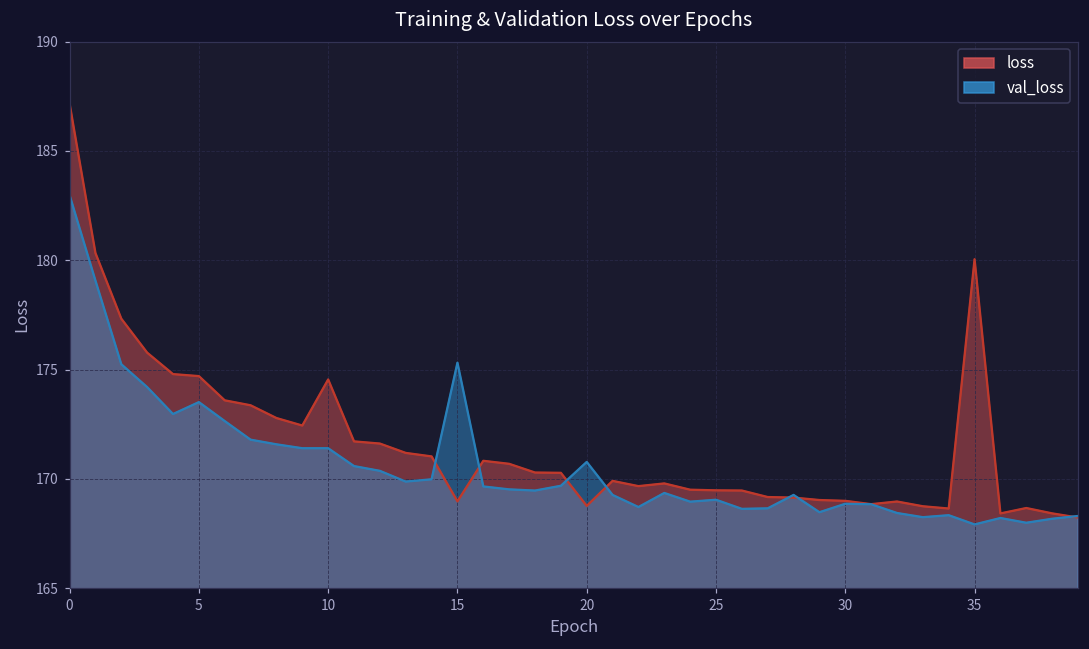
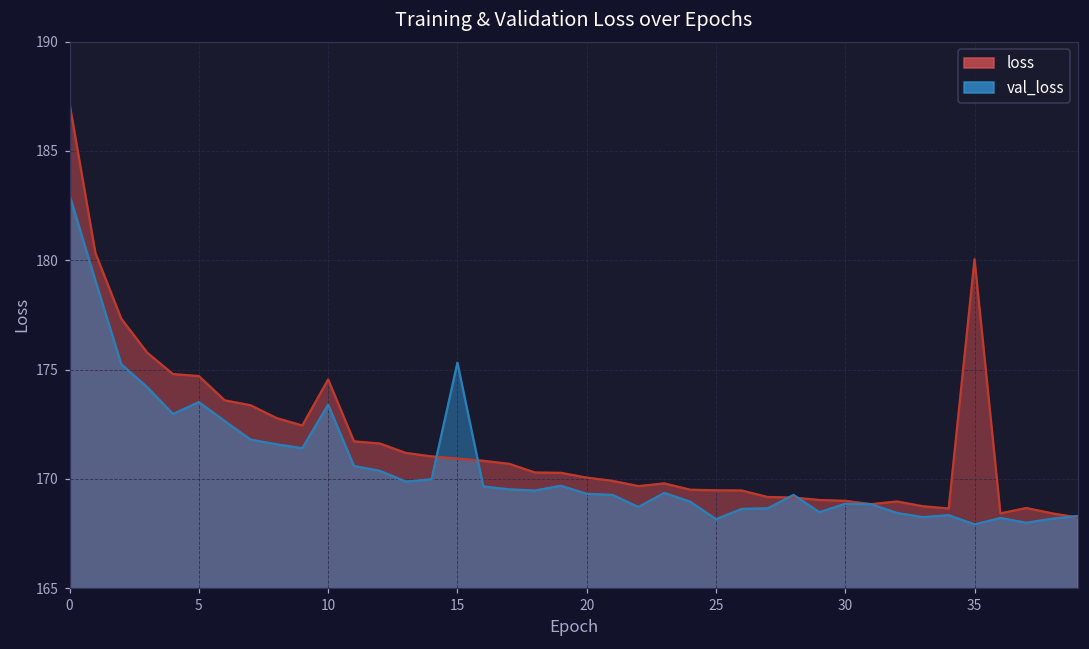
  {
    "loss": {
      "0": 187.2,
      "5": 174.7,
      "10": 174.5,
-     "15": 169.0,
-     "20": 168.8,
+     "15": 170.9,
+     "20": 170.1,
      "25": 169.5,
      "30": 169.0,
      "35": 180.0
    },
    "val_loss": {
      "0": 183.0,
      "5": 173.5,
-     "10": 171.4,
+     "10": 173.4,
      "15": 175.3,
-     "20": 170.8,
-     "25": 169.0,
+     "20": 169.3,
+     "25": 168.2,
      "30": 168.9,
      "35": 167.9
    }
  }
